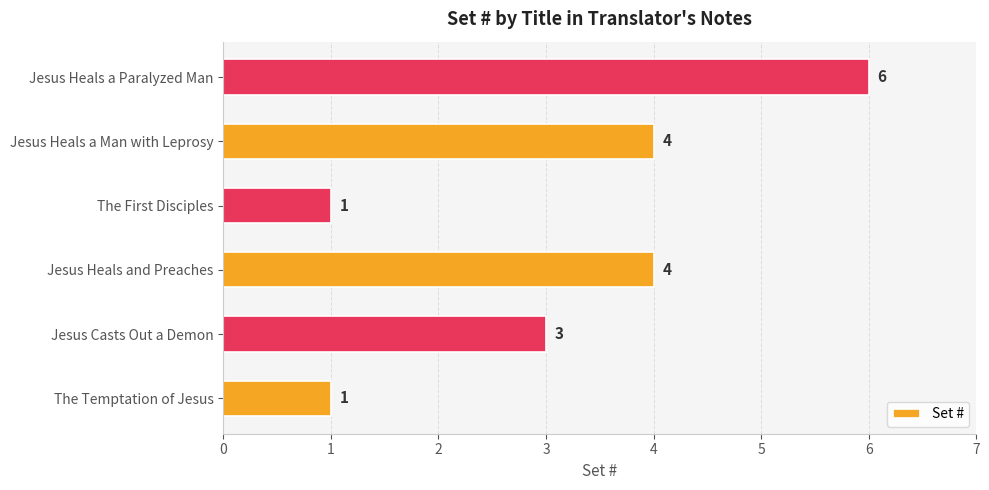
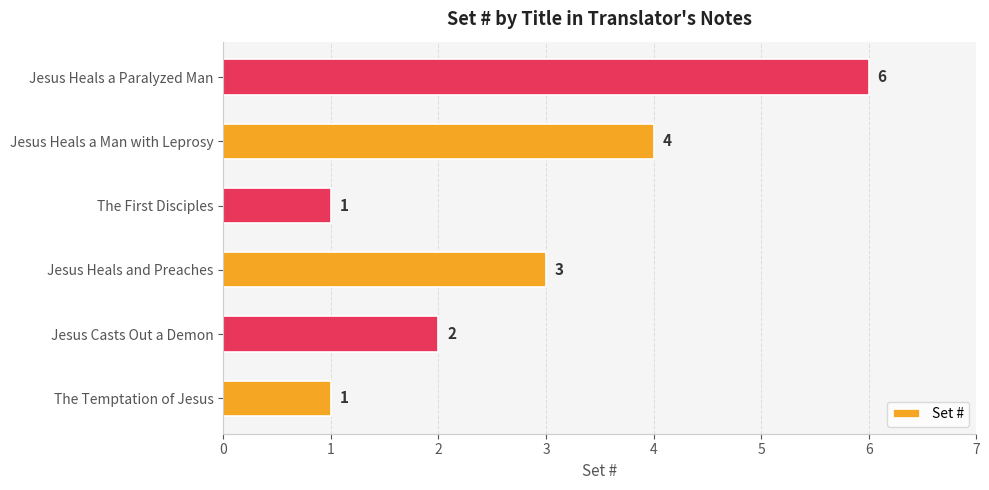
  {
    "Jesus Heals a Paralyzed Man": 6,
    "Jesus Heals a Man with Leprosy": 4,
    "The First Disciples": 1,
-   "Jesus Heals and Preaches": 4,
-   "Jesus Casts Out a Demon": 3,
+   "Jesus Heals and Preaches": 3,
+   "Jesus Casts Out a Demon": 2,
    "The Temptation of Jesus": 1
  }
